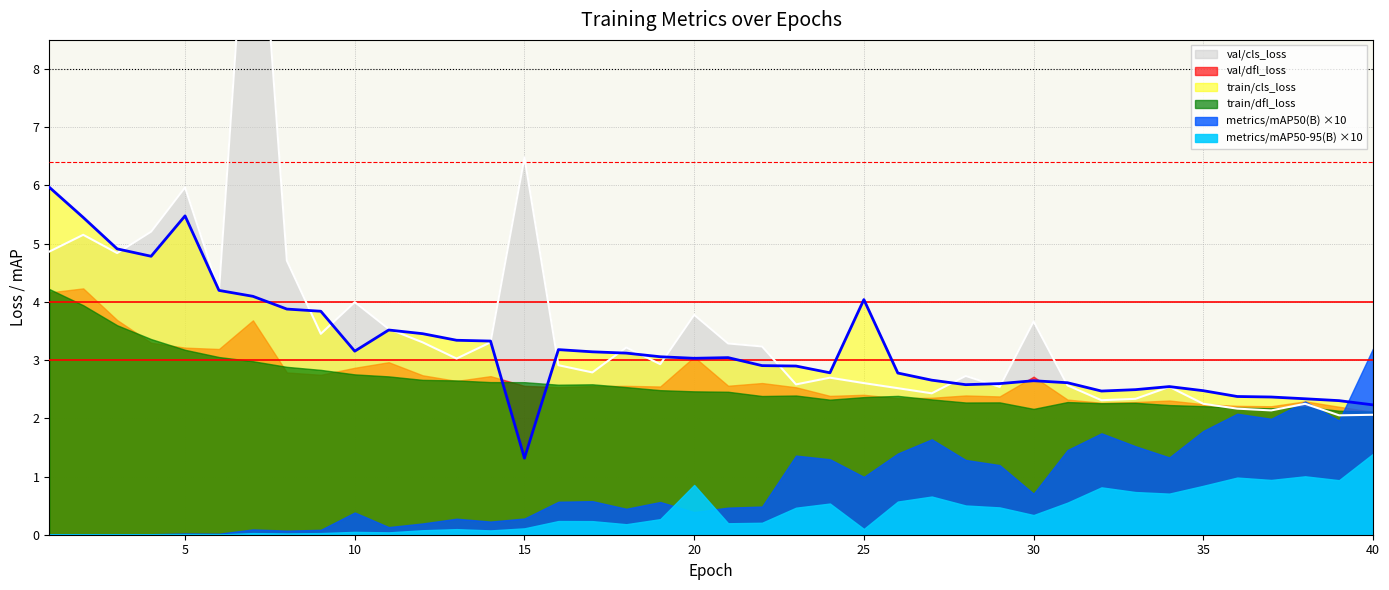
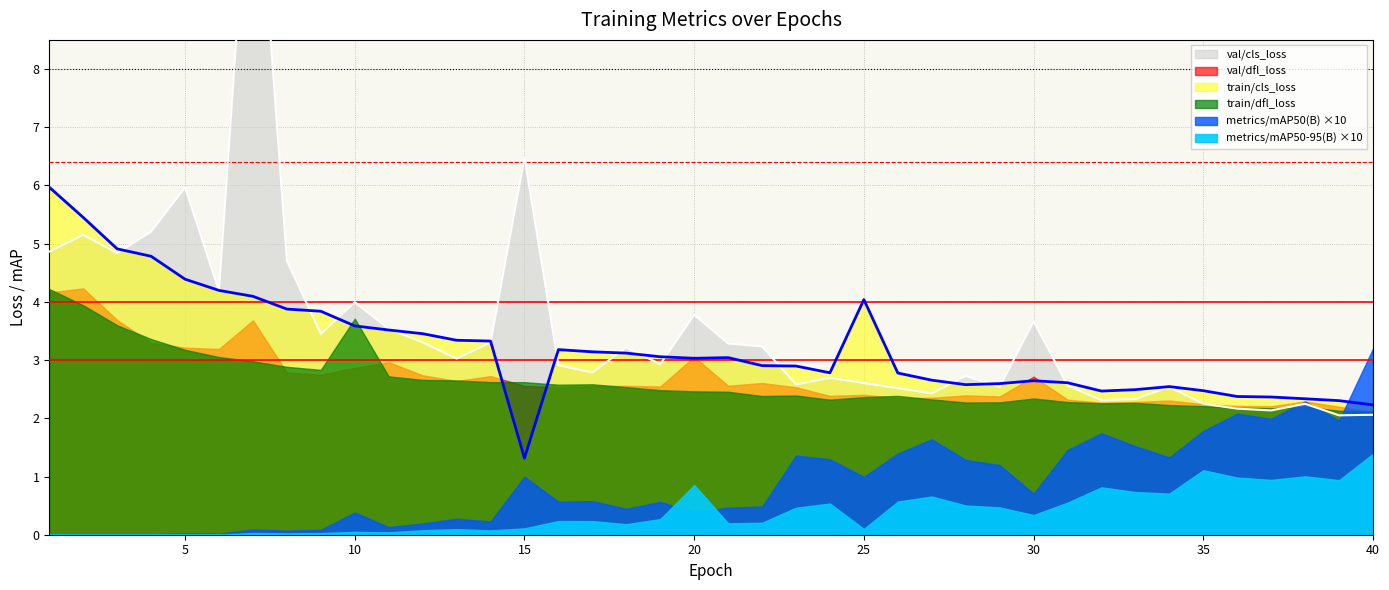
  {
    "val/cls_loss": {
      "5": 6.0,
      "10": 4.0,
      "15": 6.5,
      "20": 3.8,
      "25": 2.6,
      "30": 3.7,
      "40": 2.1
    },
    "val/dfl_loss": {
      "10": 2.9,
      "15": 2.6,
      "30": 2.7
    },
    "train/cls_loss": {
-     "5": 5.5,
-     "10": 3.2,
+     "5": 4.4,
+     "10": 3.6,
      "15": 1.3,
      "25": 4.0,
      "30": 2.6,
      "35": 2.5,
      "40": 2.2
    },
    "train/dfl_loss": {
-     "10": 2.8,
+     "10": 3.7,
      "15": 2.6,
      "20": 2.5,
-     "30": 2.2
+     "30": 2.3
    },
    "metrics/mAP50(B) ×10": {
      "10": 0.4,
-     "15": 0.3,
+     "15": 1.0,
      "20": 0.4,
      "25": 1.0,
      "30": 0.7,
      "35": 1.8,
      "40": 3.2
    },
    "metrics/mAP50-95(B) ×10": {
      "10": 0.0,
      "15": 0.1,
      "20": 0.9,
      "25": 0.1,
      "30": 0.3,
-     "35": 0.8,
+     "35": 1.1,
      "40": 1.4
    }
  }
